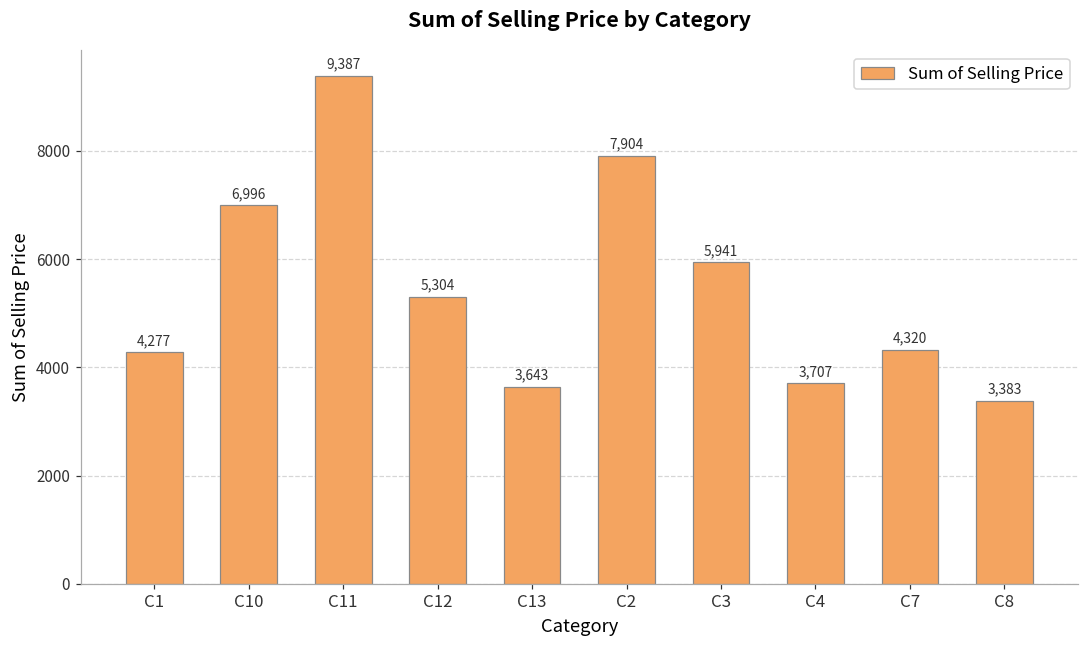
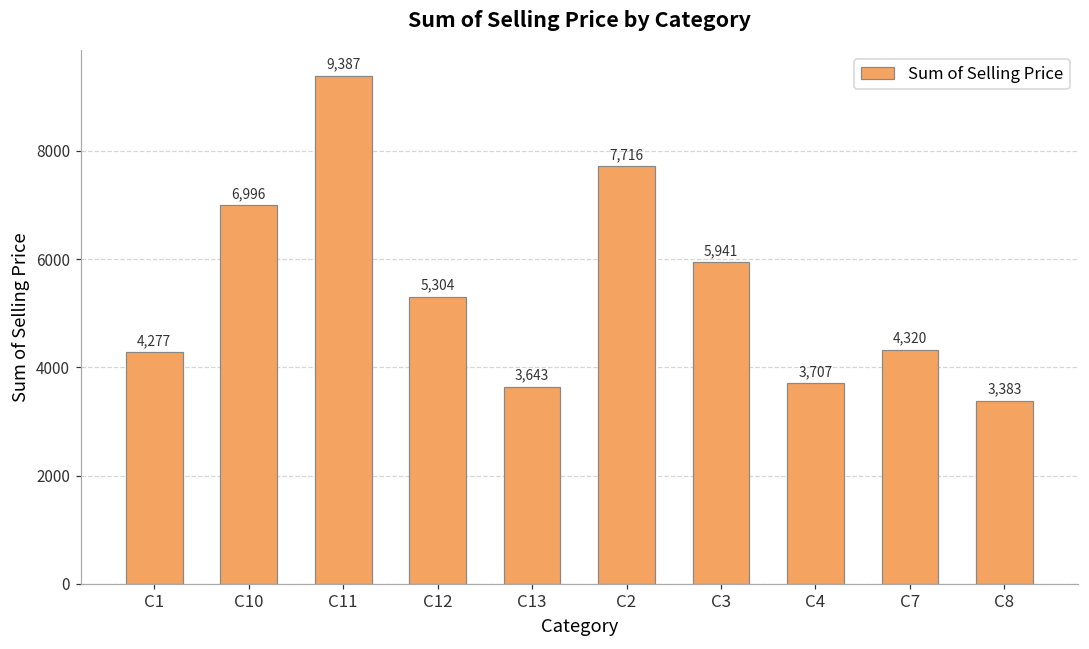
  {
    "C1": "4,277",
    "C10": "6,996",
    "C11": "9,387",
    "C12": "5,304",
    "C13": "3,643",
-   "C2": "7,904",
+   "C2": "7,716",
    "C3": "5,941",
    "C4": "3,707",
    "C7": "4,320",
    "C8": "3,383"
  }
